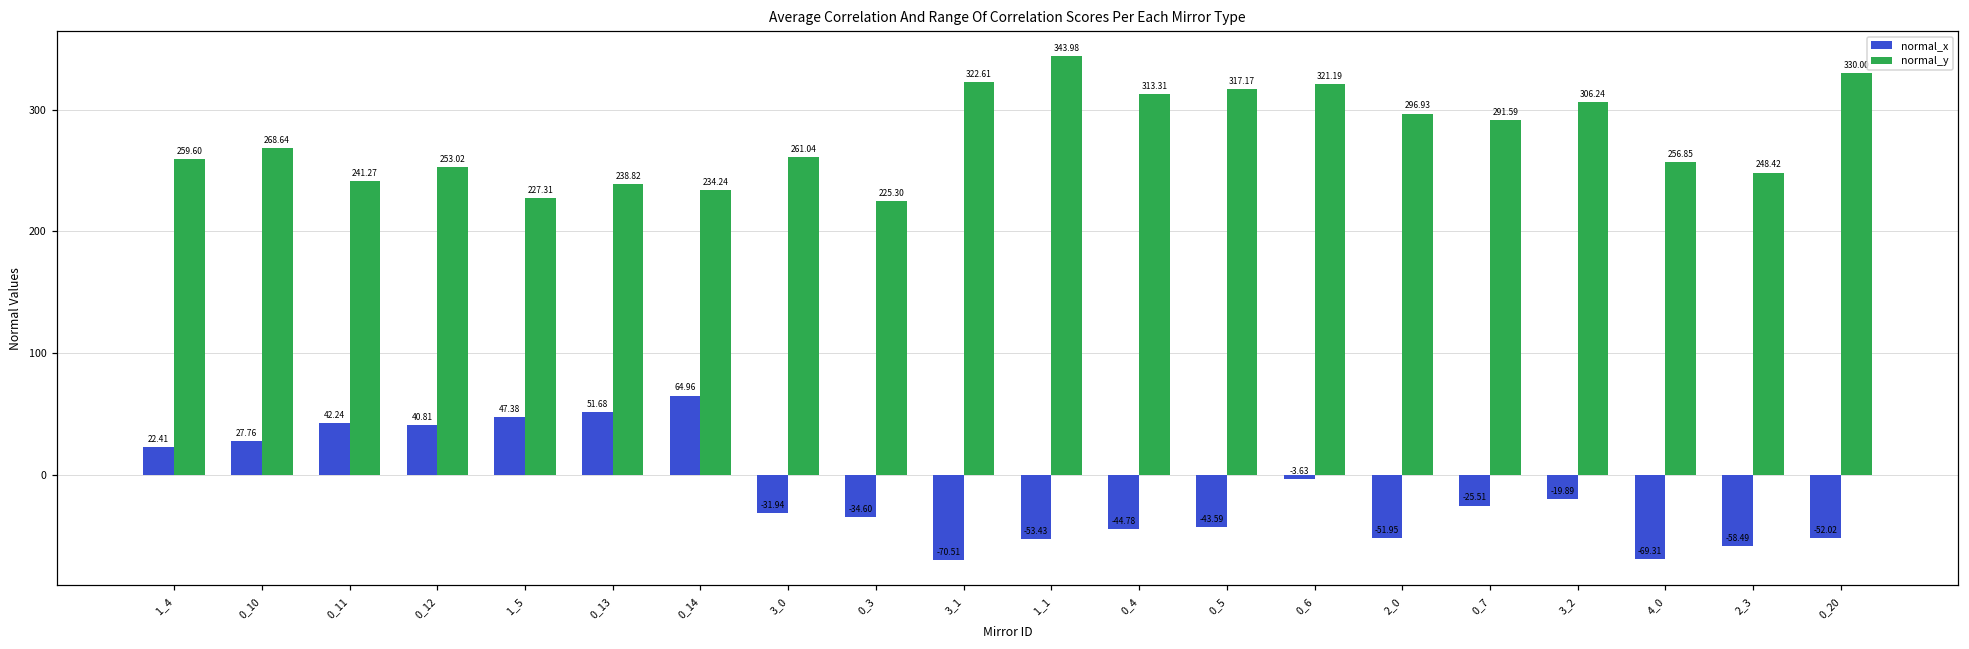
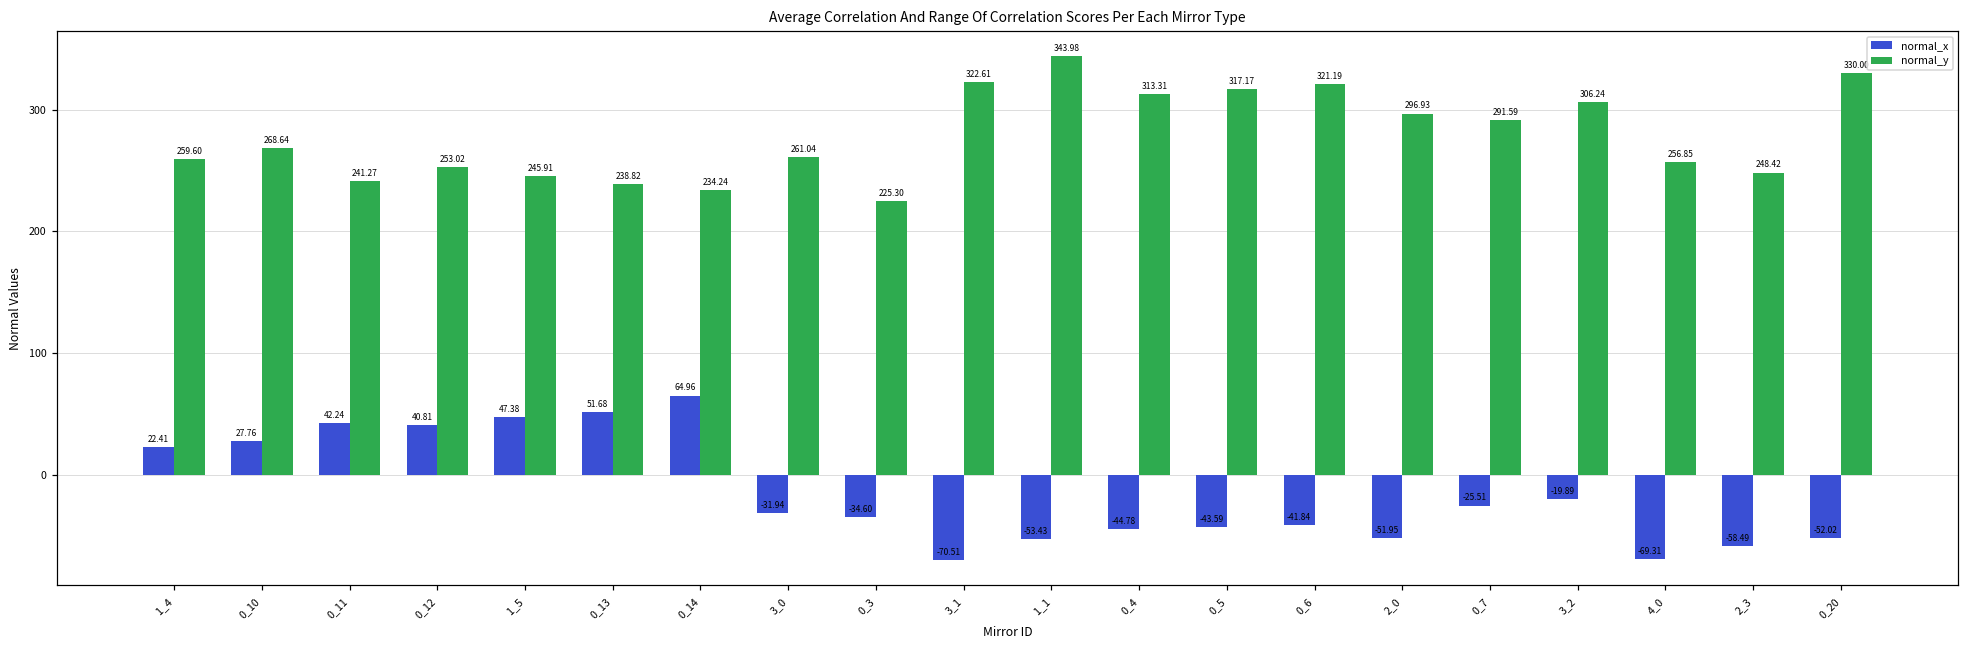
  {
    "normal_x": {
      "1_4": 22.41,
      "0_10": 27.76,
      "0_11": 42.24,
      "0_12": 40.81,
      "1_5": 47.38,
      "0_13": 51.68,
      "0_14": 64.96,
      "3_0": -31.94,
      "0_3": -34.60,
      "3_1": -70.51,
      "1_1": -53.43,
      "0_4": -44.78,
      "0_5": -43.59,
-     "0_6": -3.63,
+     "0_6": -41.84,
      "2_0": -51.95,
      "0_7": -25.51,
      "3_2": -19.89,
      "4_0": -69.31,
      "2_3": -58.49,
      "0_20": -52.02
    },
    "normal_y": {
      "1_4": 259.60,
      "0_10": 268.64,
      "0_11": 241.27,
      "0_12": 253.02,
-     "1_5": 227.31,
+     "1_5": 245.91,
      "0_13": 238.82,
      "0_14": 234.24,
      "3_0": 261.04,
      "0_3": 225.30,
      "3_1": 322.61,
      "1_1": 343.98,
      "0_4": 313.31,
      "0_5": 317.17,
      "0_6": 321.19,
      "2_0": 296.93,
      "0_7": 291.59,
      "3_2": 306.24,
      "4_0": 256.85,
      "2_3": 248.42
    }
  }
